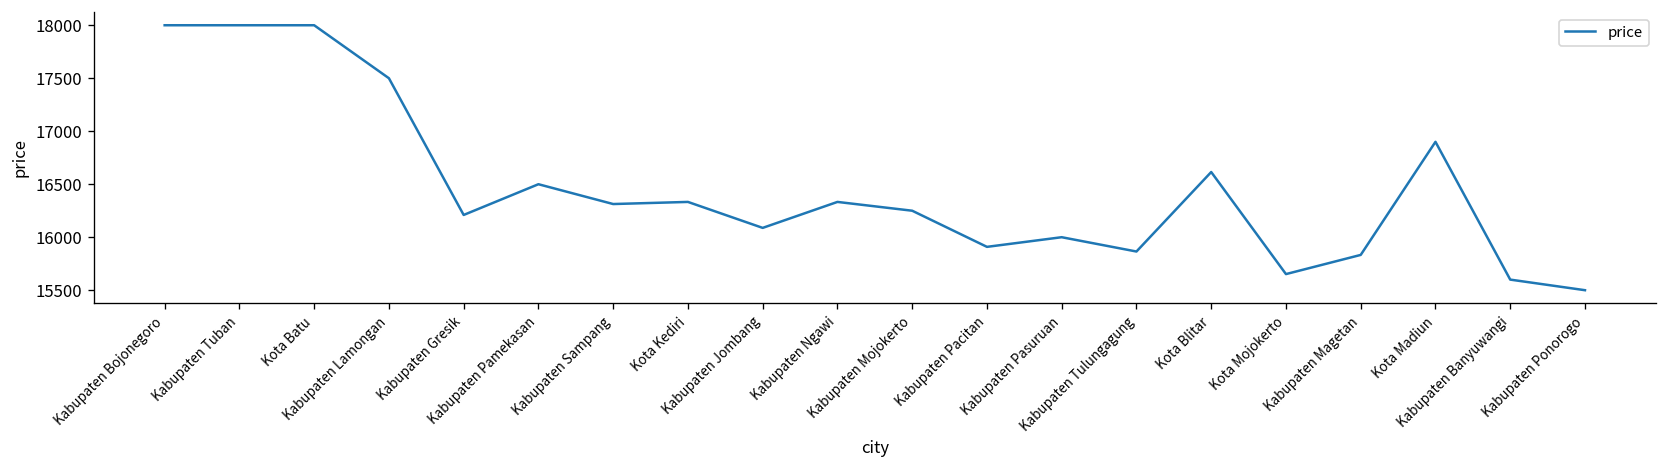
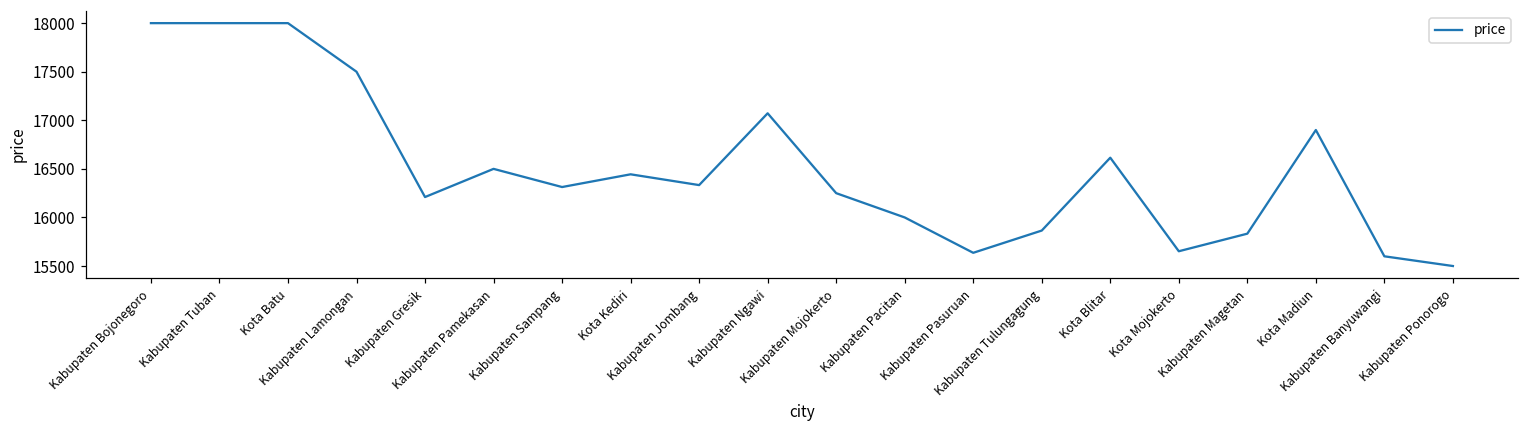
  {
    "Kabupaten Bojonegoro": 18000,
    "Kabupaten Tuban": 18000,
    "Kota Batu": 18000,
    "Kabupaten Lamongan": 17500,
    "Kabupaten Gresik": 16200,
    "Kabupaten Pamekasan": 16500,
    "Kabupaten Sampang": 16300,
-   "Kota Kediri": 16300,
-   "Kabupaten Jombang": 16100,
-   "Kabupaten Ngawi": 16300,
+   "Kota Kediri": 16400,
+   "Kabupaten Jombang": 16300,
+   "Kabupaten Ngawi": 17100,
    "Kabupaten Mojokerto": 16300,
-   "Kabupaten Pacitan": 15900,
-   "Kabupaten Pasuruan": 16000,
+   "Kabupaten Pacitan": 16000,
+   "Kabupaten Pasuruan": 15600,
    "Kabupaten Tulungagung": 15900,
    "Kota Blitar": 16600,
    "Kota Mojokerto": 15700,
    "Kabupaten Magetan": 15800,
    "Kota Madiun": 16900,
    "Kabupaten Banyuwangi": 15600,
    "Kabupaten Ponorogo": 15500
  }
